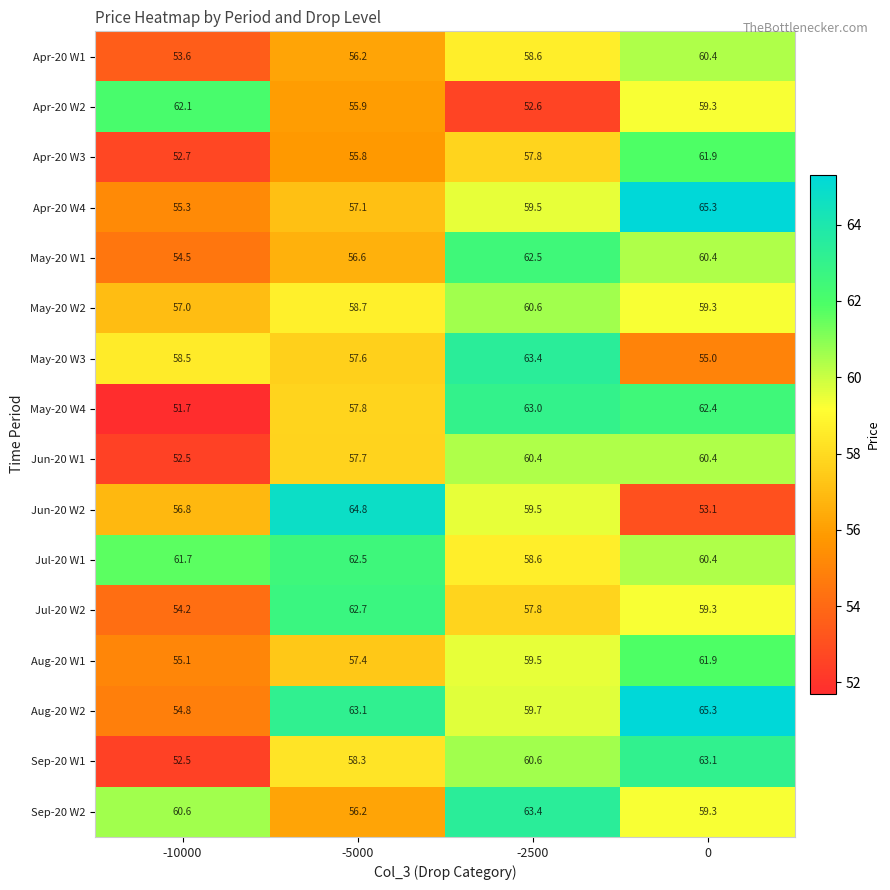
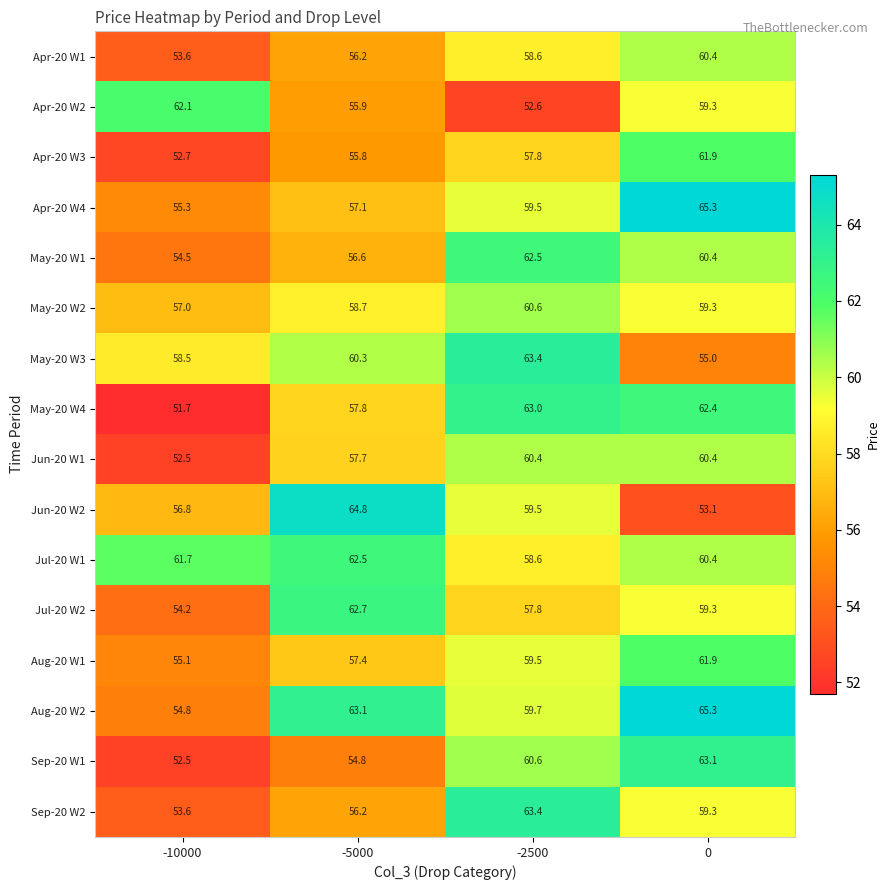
  {
    "Apr-20 W1": {
      "-10000": 53.6,
      "-5000": 56.2,
      "-2500": 58.6,
      "0": 60.4
    },
    "Apr-20 W2": {
      "-10000": 62.1,
      "-5000": 55.9,
      "-2500": 52.6,
      "0": 59.3
    },
    "Apr-20 W3": {
      "-10000": 52.7,
      "-5000": 55.8,
      "-2500": 57.8,
      "0": 61.9
    },
    "Apr-20 W4": {
      "-10000": 55.3,
      "-5000": 57.1,
      "-2500": 59.5,
      "0": 65.3
    },
    "May-20 W1": {
      "-10000": 54.5,
      "-5000": 56.6,
      "-2500": 62.5,
      "0": 60.4
    },
    "May-20 W2": {
      "-10000": 57.0,
      "-5000": 58.7,
      "-2500": 60.6,
      "0": 59.3
    },
    "May-20 W3": {
      "-10000": 58.5,
-     "-5000": 57.6,
+     "-5000": 60.3,
      "-2500": 63.4,
      "0": 55.0
    },
    "May-20 W4": {
      "-10000": 51.7,
      "-5000": 57.8,
      "-2500": 63.0,
      "0": 62.4
    },
    "Jun-20 W1": {
      "-10000": 52.5,
      "-5000": 57.7,
      "-2500": 60.4,
      "0": 60.4
    },
    "Jun-20 W2": {
      "-10000": 56.8,
      "-5000": 64.8,
      "-2500": 59.5,
      "0": 53.1
    },
    "Jul-20 W1": {
      "-10000": 61.7,
      "-5000": 62.5,
      "-2500": 58.6,
      "0": 60.4
    },
    "Jul-20 W2": {
      "-10000": 54.2,
      "-5000": 62.7,
      "-2500": 57.8,
      "0": 59.3
    },
    "Aug-20 W1": {
      "-10000": 55.1,
      "-5000": 57.4,
      "-2500": 59.5,
      "0": 61.9
    },
    "Aug-20 W2": {
      "-10000": 54.8,
      "-5000": 63.1,
      "-2500": 59.7,
      "0": 65.3
    },
    "Sep-20 W1": {
      "-10000": 52.5,
-     "-5000": 58.3,
+     "-5000": 54.8,
      "-2500": 60.6,
      "0": 63.1
    },
    "Sep-20 W2": {
-     "-10000": 60.6,
+     "-10000": 53.6,
      "-5000": 56.2,
      "-2500": 63.4,
      "0": 59.3
    }
  }
